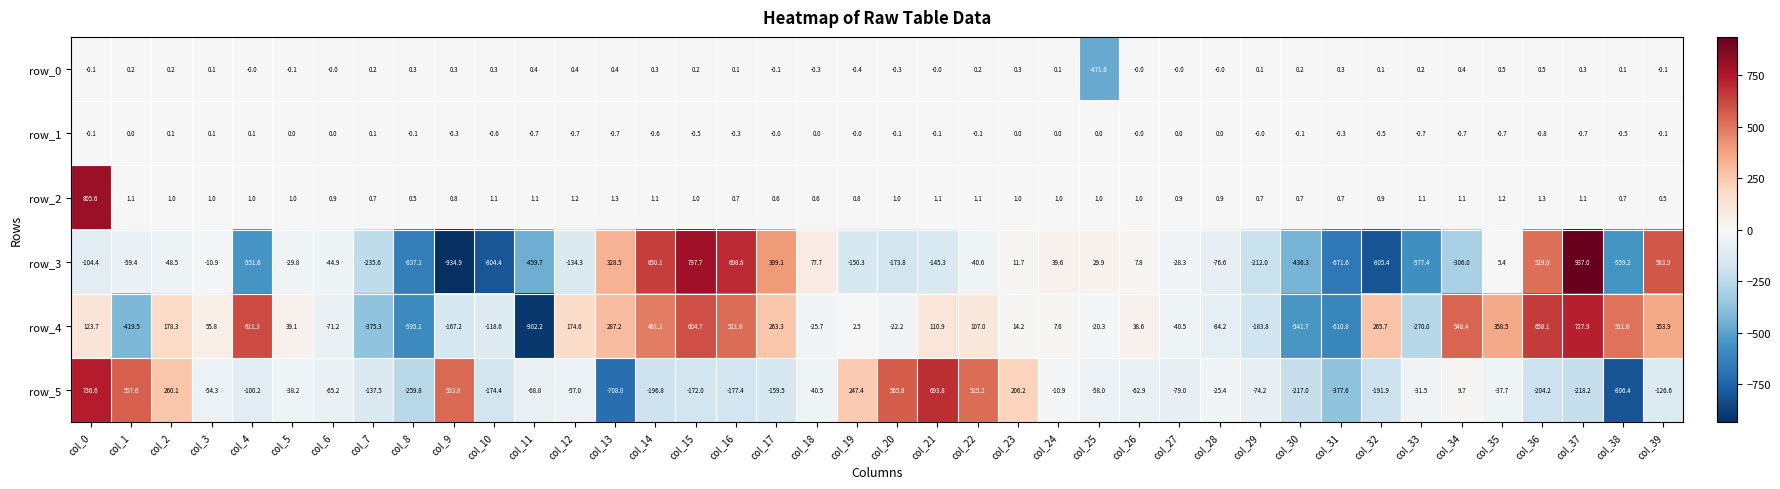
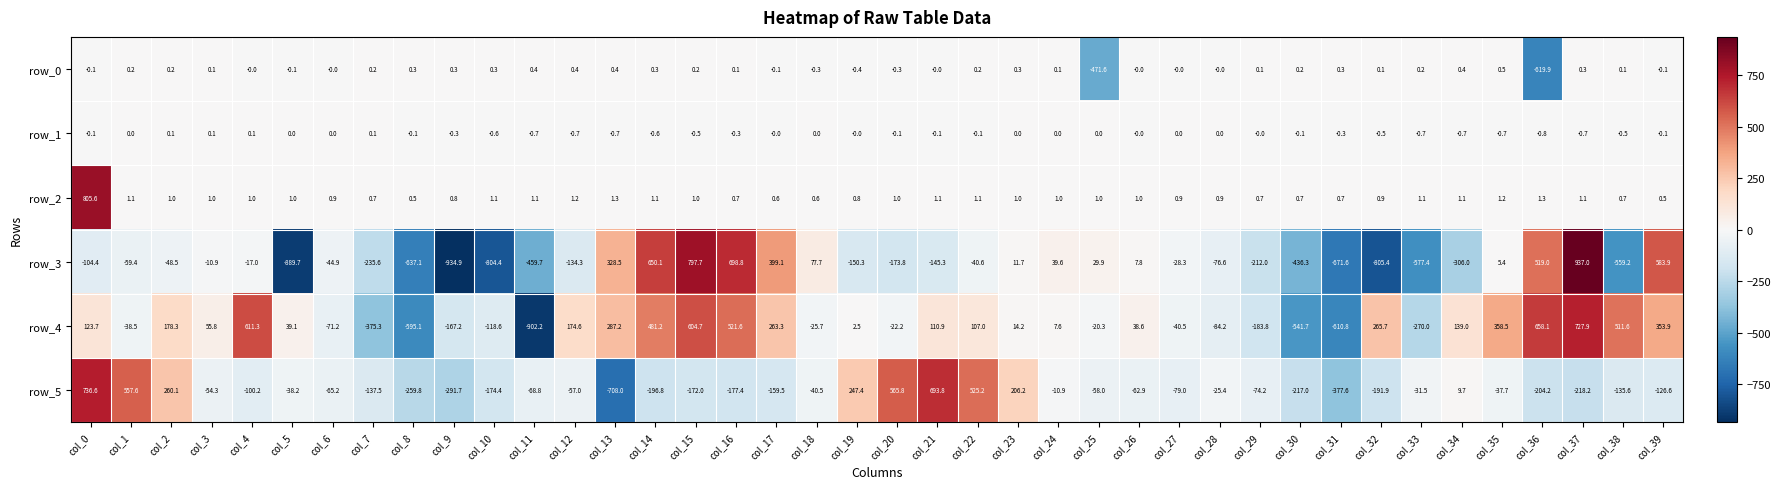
  {
    "row_0": {
      "col_0": -0.1,
      "col_1": 0.2,
      "col_2": 0.2,
      "col_3": 0.1,
      "col_4": -0.0,
      "col_5": -0.1,
      "col_6": -0.0,
      "col_7": 0.2,
      "col_8": 0.3,
      "col_9": 0.3,
      "col_10": 0.3,
      "col_11": 0.4,
      "col_12": 0.4,
      "col_13": 0.4,
      "col_14": 0.3,
      "col_15": 0.2,
      "col_16": 0.1,
      "col_17": -0.1,
      "col_18": -0.3,
      "col_19": -0.4,
      "col_20": -0.3,
      "col_21": -0.0,
      "col_22": 0.2,
      "col_23": 0.3,
      "col_24": 0.1,
      "col_25": -471.6,
      "col_26": -0.0,
      "col_27": -0.0,
      "col_28": -0.0,
      "col_29": 0.1,
      "col_30": 0.2,
      "col_31": 0.3,
      "col_32": 0.1,
      "col_33": 0.2,
      "col_34": 0.4,
      "col_35": 0.5,
-     "col_36": 0.5,
+     "col_36": -619.9,
      "col_37": 0.3,
      "col_38": 0.1,
      "col_39": -0.1
    },
    "row_3": {
      "col_0": -104.4,
      "col_1": -59.4,
      "col_2": -48.5,
      "col_3": -10.9,
-     "col_4": -551.6,
-     "col_5": -29.8,
+     "col_4": -17.0,
+     "col_5": -889.7,
      "col_6": -44.9,
      "col_7": -235.6,
      "col_8": -637.1,
      "col_9": -934.9,
      "col_10": -804.4,
      "col_11": -459.7,
      "col_12": -134.3,
      "col_13": 328.5,
      "col_14": 650.1,
      "col_15": 797.7,
      "col_16": 698.8,
      "col_17": 399.1,
      "col_18": 77.7,
      "col_19": -150.3,
      "col_20": -173.8,
      "col_21": -145.3,
      "col_22": -40.6,
      "col_23": 11.7,
      "col_24": 39.6,
      "col_25": 29.9,
      "col_26": 7.8,
      "col_27": -28.3,
      "col_28": -76.6,
      "col_29": -212.0,
      "col_30": -436.3,
      "col_31": -671.6,
      "col_32": -805.4,
      "col_33": -577.4,
      "col_34": -306.0,
      "col_35": 5.4,
      "col_36": 519.0,
      "col_37": 937.0,
      "col_38": -559.2,
      "col_39": 583.9
    },
    "row_4": {
      "col_0": 123.7,
-     "col_1": -419.5,
+     "col_1": -38.5,
      "col_2": 178.3,
      "col_3": 55.8,
      "col_4": 611.3,
      "col_5": 39.1,
      "col_6": -71.2,
      "col_7": -375.3,
      "col_8": -595.1,
      "col_9": -167.2,
      "col_10": -118.6,
      "col_11": -902.2,
      "col_12": 174.6,
      "col_13": 287.2,
      "col_14": 481.2,
      "col_15": 604.7,
      "col_16": 521.6,
      "col_17": 263.3,
      "col_18": -25.7,
      "col_19": 2.5,
      "col_20": -22.2,
      "col_21": 110.9,
      "col_22": 107.0,
      "col_23": 14.2,
      "col_24": 7.6,
      "col_25": -20.3,
      "col_26": 38.6,
      "col_27": -40.5,
      "col_28": -84.2,
      "col_29": -183.8,
      "col_30": -541.7,
      "col_31": -610.8,
      "col_32": 265.7,
      "col_33": -270.0,
-     "col_34": 548.4,
+     "col_34": 139.0,
      "col_35": 358.5,
      "col_36": 658.1,
      "col_37": 727.9,
      "col_38": 511.6,
      "col_39": 353.9
    },
    "row_5": {
      "col_0": 736.6,
      "col_1": 557.6,
      "col_2": 260.1,
      "col_3": -54.3,
      "col_4": -100.2,
      "col_5": -38.2,
      "col_6": -65.2,
      "col_7": -137.5,
      "col_8": -259.8,
-     "col_9": 533.0,
+     "col_9": -291.7,
      "col_10": -174.4,
      "col_11": -68.8,
      "col_12": -57.0,
      "col_13": -708.0,
      "col_14": -196.8,
      "col_15": -172.0,
      "col_16": -177.4,
      "col_17": -159.5,
      "col_18": -40.5,
      "col_19": 247.4,
      "col_20": 565.8,
      "col_21": 693.8,
      "col_22": 525.2,
      "col_23": 206.2,
      "col_24": -10.9,
      "col_25": -58.0,
      "col_26": -62.9,
      "col_27": -79.0,
      "col_28": -25.4,
      "col_29": -74.2,
      "col_30": -217.0,
      "col_31": -377.6,
      "col_32": -191.9,
      "col_33": -31.5,
      "col_34": 9.7,
      "col_35": -37.7,
      "col_36": -204.2,
      "col_37": -218.2,
-     "col_38": -806.4,
+     "col_38": -135.6,
      "col_39": -126.6
    }
  }
